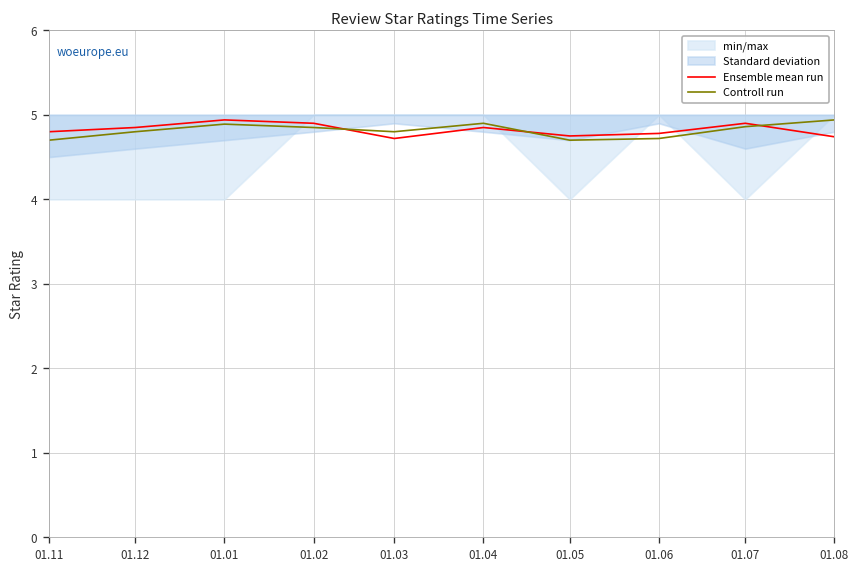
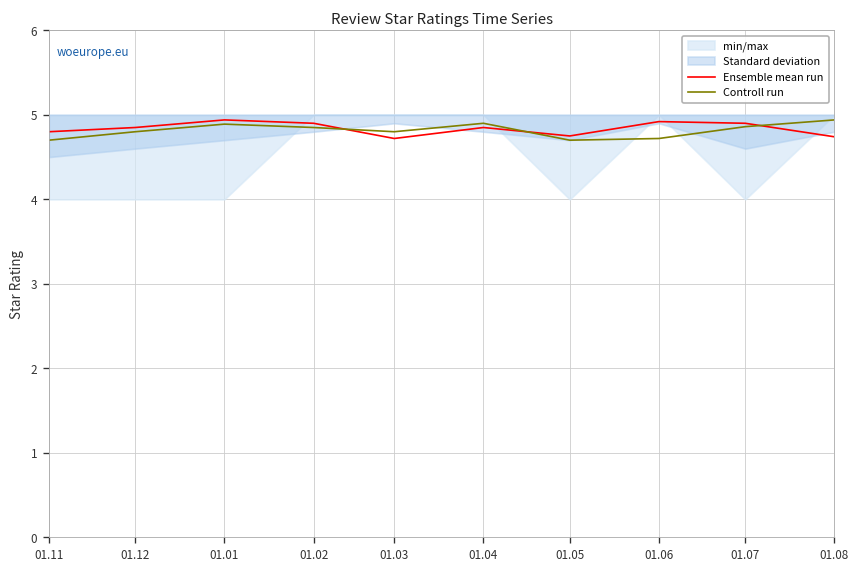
  {
    "Ensemble mean run": {
      "01.11": 4.8,
      "01.12": 4.9,
      "01.01": 4.9,
      "01.02": 4.9,
      "01.03": 4.7,
      "01.04": 4.9,
      "01.05": 4.8,
-     "01.06": 4.8,
+     "01.06": 4.9,
      "01.07": 4.9,
      "01.08": 4.7
    },
    "Controll run": {
      "01.11": 4.7,
      "01.12": 4.8,
      "01.01": 4.9,
      "01.02": 4.9,
      "01.03": 4.8,
      "01.04": 4.9,
      "01.05": 4.7,
      "01.06": 4.7,
      "01.07": 4.9,
      "01.08": 4.9
    }
  }
